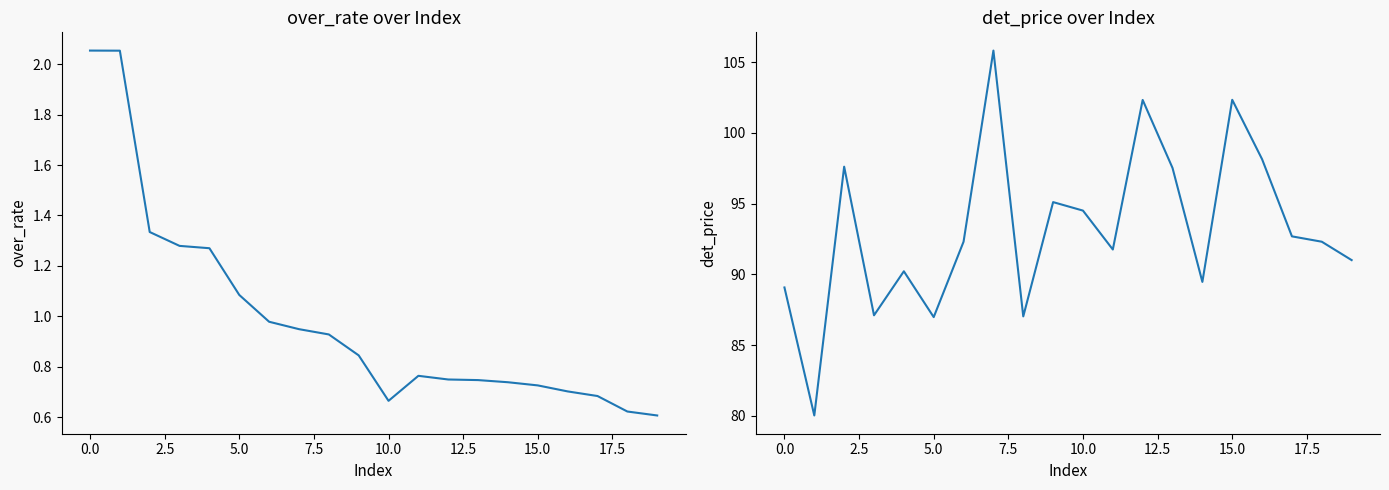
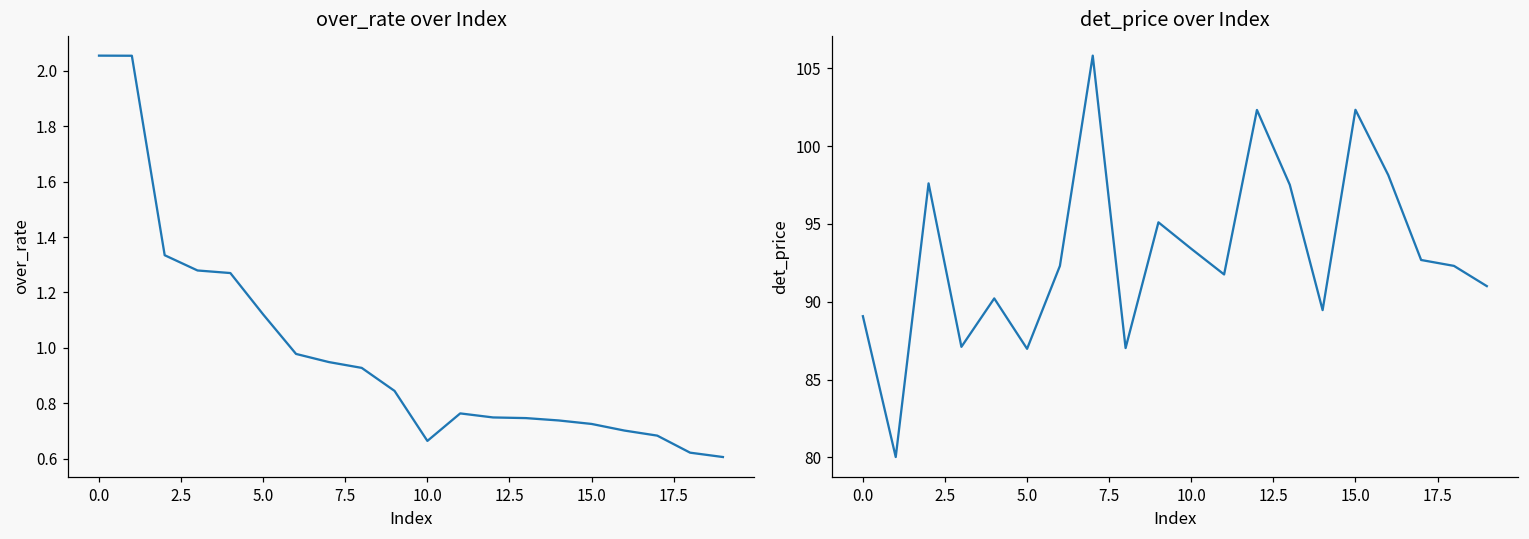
  {
    "over_rate over Index": {
      "0.0": 2.05,
-     "5.0": 1.08,
+     "5.0": 1.12,
      "10.0": 0.66,
      "15.0": 0.73
    },
    "det_price over Index": {
      "0.0": 89.1,
      "5.0": 87.0,
-     "10.0": 94.5,
+     "10.0": 93.4,
      "15.0": 102.3
    }
  }
